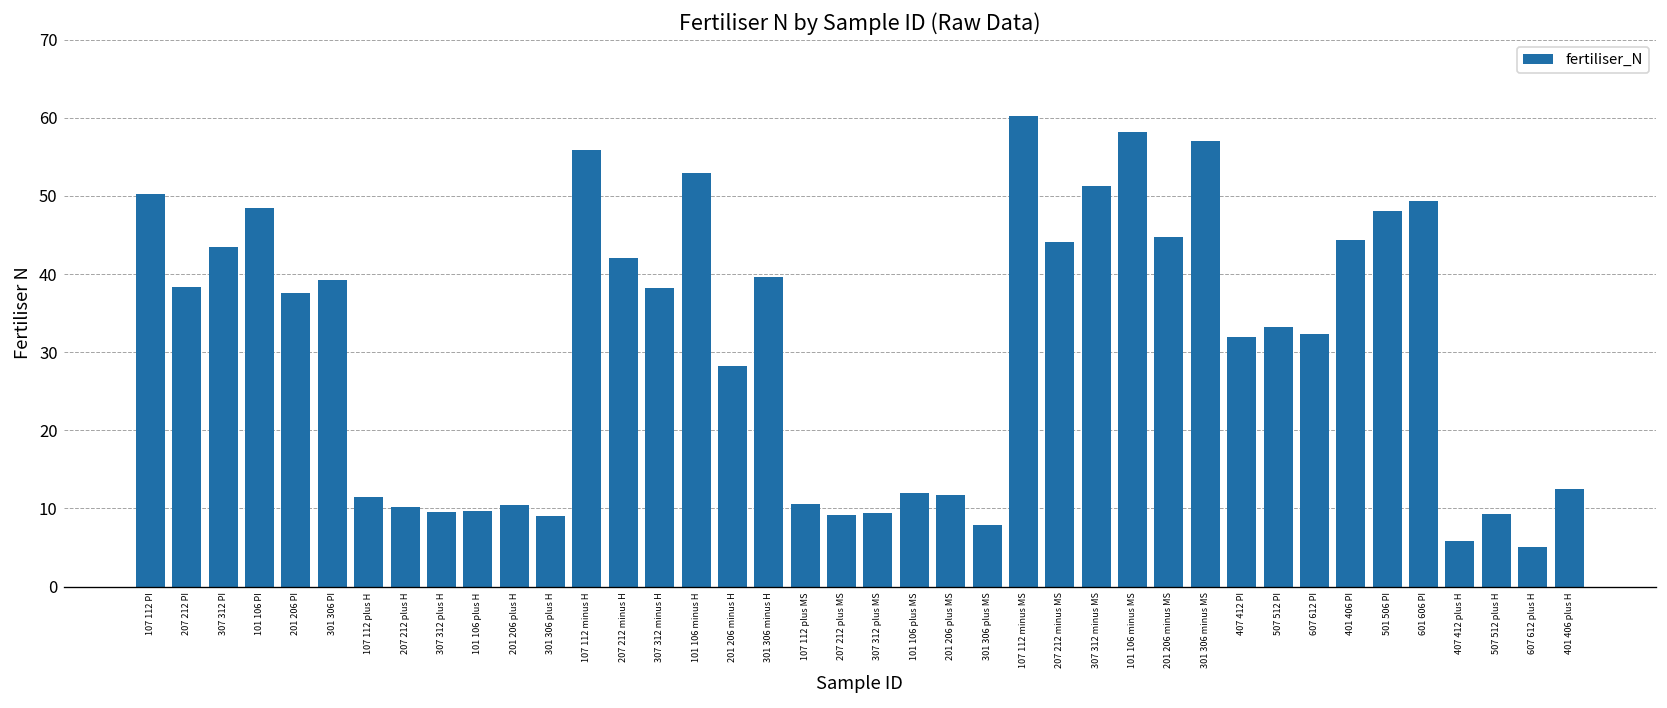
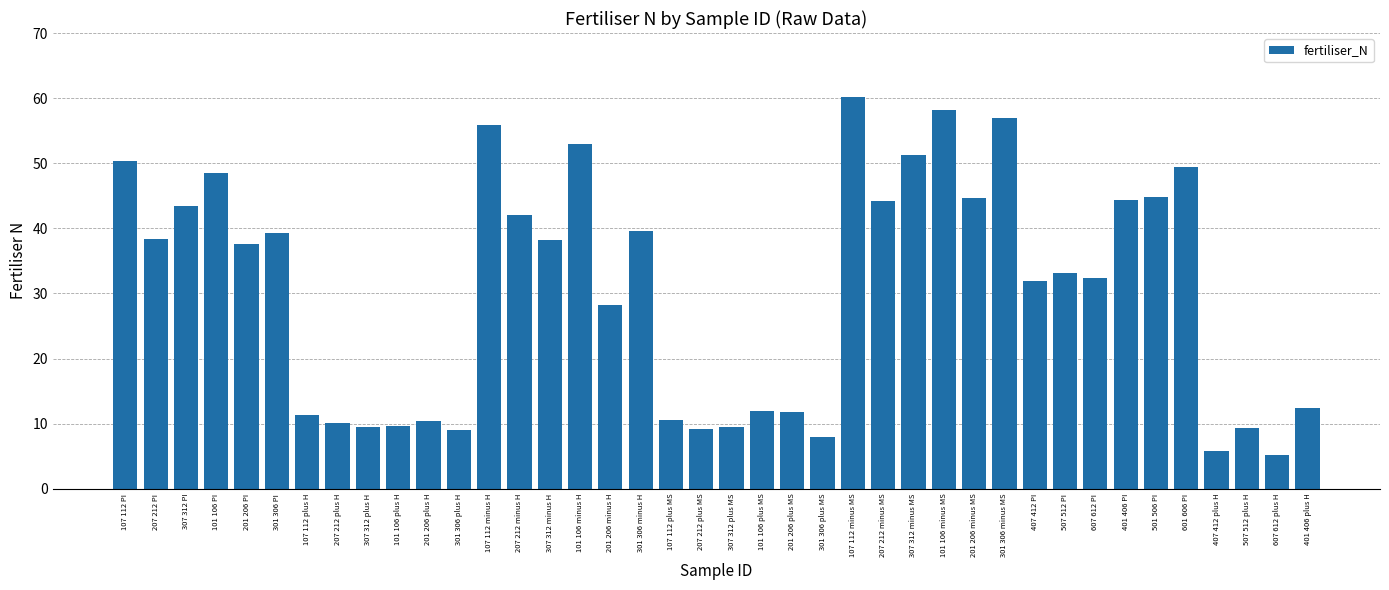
  {
    "107 112 PI": 50,
    "207 212 PI": 38,
    "307 312 PI": 43,
    "101 106 PI": 48,
    "201 206 PI": 38,
    "301 306 PI": 39,
    "107 112 plus H": 11,
    "207 212 plus H": 10,
    "307 312 plus H": 10,
    "101 106 plus H": 10,
    "201 206 plus H": 10,
    "301 306 plus H": 9,
    "107 112 minus H": 56,
    "207 212 minus H": 42,
    "307 312 minus H": 38,
    "101 106 minus H": 53,
    "201 206 minus H": 28,
    "301 306 minus H": 40,
    "107 112 plus MS": 11,
    "207 212 plus MS": 9,
    "307 312 plus MS": 9,
    "101 106 plus MS": 12,
    "201 206 plus MS": 12,
    "301 306 plus MS": 8,
    "107 112 minus MS": 60,
    "207 212 minus MS": 44,
    "307 312 minus MS": 51,
    "101 106 minus MS": 58,
    "201 206 minus MS": 45,
    "301 306 minus MS": 57,
    "407 412 PI": 32,
    "507 512 PI": 33,
    "607 612 PI": 32,
    "401 406 PI": 44,
-   "501 506 PI": 48,
+   "501 506 PI": 45,
    "601 606 PI": 49,
    "407 412 plus H": 6,
    "507 512 plus H": 9,
    "607 612 plus H": 5,
    "401 406 plus H": 12
  }
